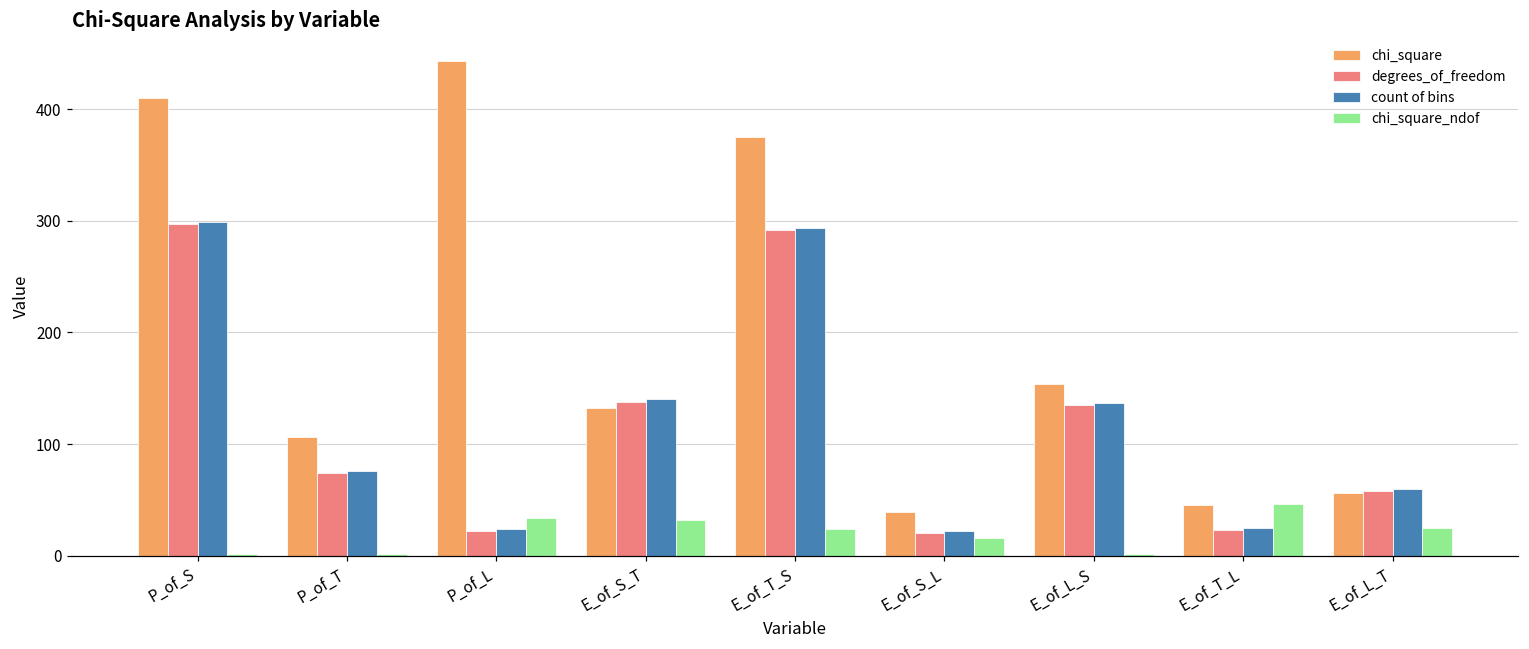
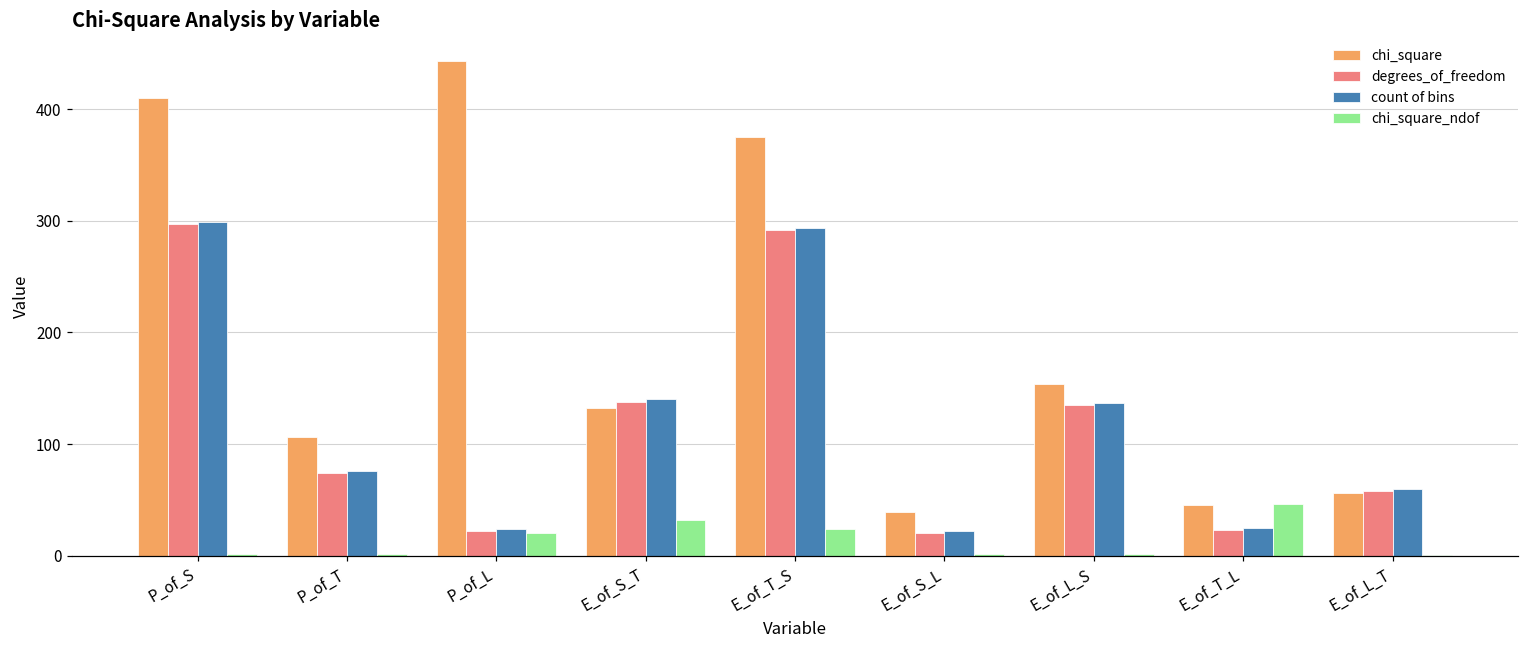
  {
    "count of bins": {
      "P_of_S": 299,
      "P_of_T": 76,
      "P_of_L": 24,
      "E_of_S_T": 140,
      "E_of_T_S": 294,
      "E_of_S_L": 22,
      "E_of_L_S": 137,
      "E_of_T_L": 25,
      "E_of_L_T": 60
    },
    "chi_square_ndof": {
-     "P_of_L": 34,
+     "P_of_L": 20,
      "E_of_S_T": 32,
      "E_of_T_S": 24,
-     "E_of_S_L": 16,
+     "E_of_S_L": 2,
      "E_of_T_L": 46,
-     "E_of_L_T": 25
+     "E_of_L_T": 1
    }
  }
